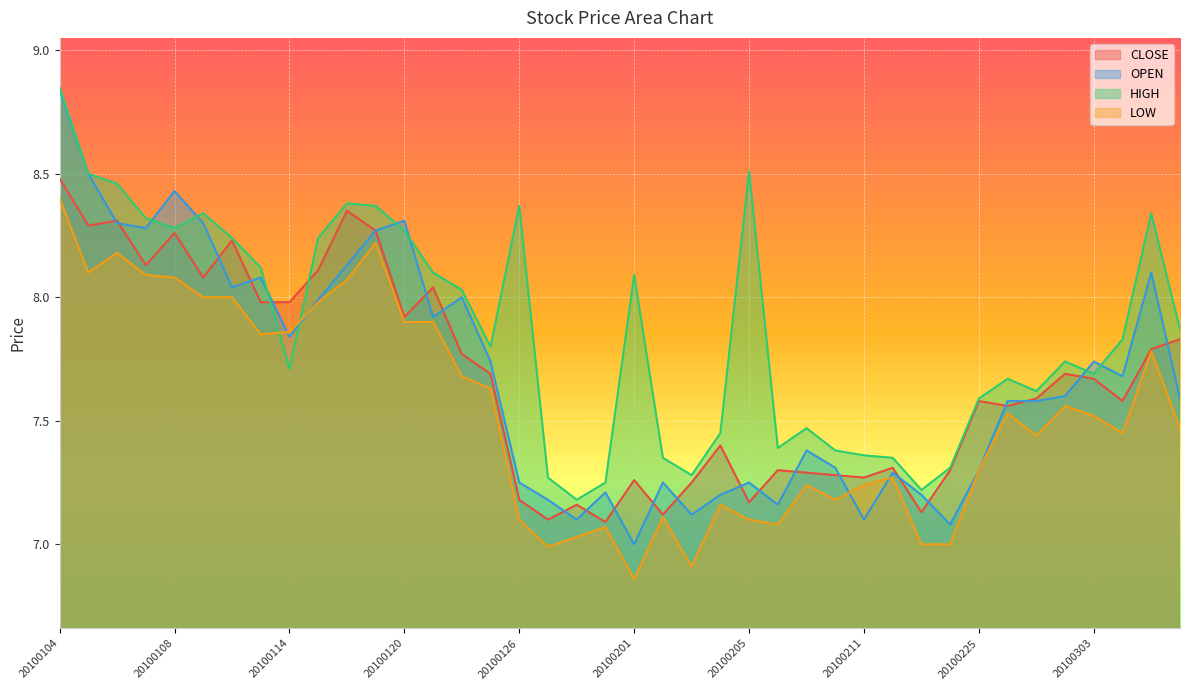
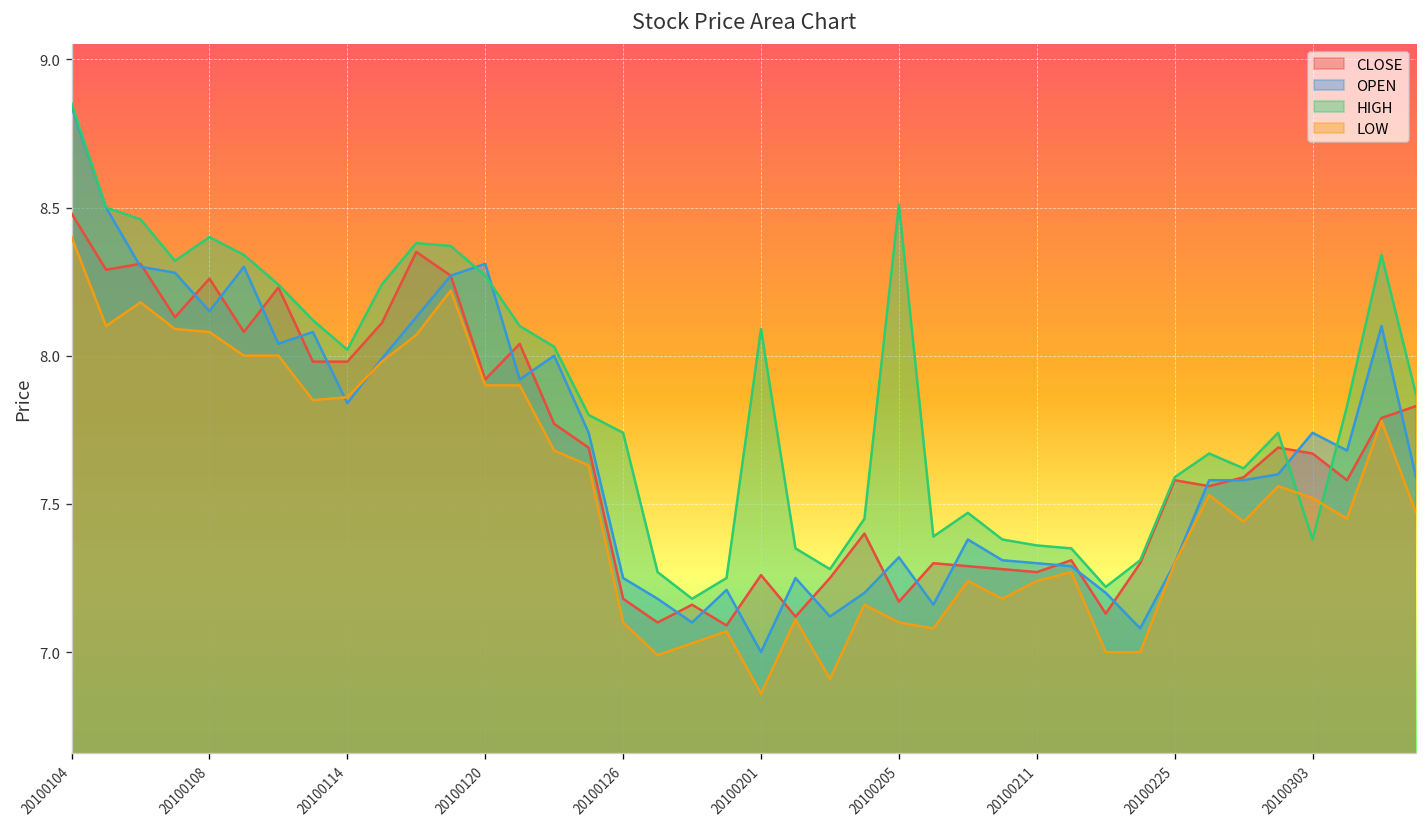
  {
    "OPEN": {
-     "20100108": 8.43,
+     "20100108": 8.15,
      "20100114": 7.84,
      "20100120": 8.31,
      "20100126": 7.25,
      "20100201": 7.00,
-     "20100205": 7.25,
-     "20100211": 7.1,
+     "20100205": 7.32,
+     "20100211": 7.3,
      "20100303": 7.74
    },
    "HIGH": {
-     "20100108": 8.28,
-     "20100114": 7.71,
+     "20100108": 8.40,
+     "20100114": 8.02,
      "20100120": 8.27,
-     "20100126": 8.37,
+     "20100126": 7.74,
      "20100201": 8.09,
      "20100205": 8.51,
      "20100211": 7.36,
-     "20100303": 7.69
+     "20100303": 7.38
    }
  }
